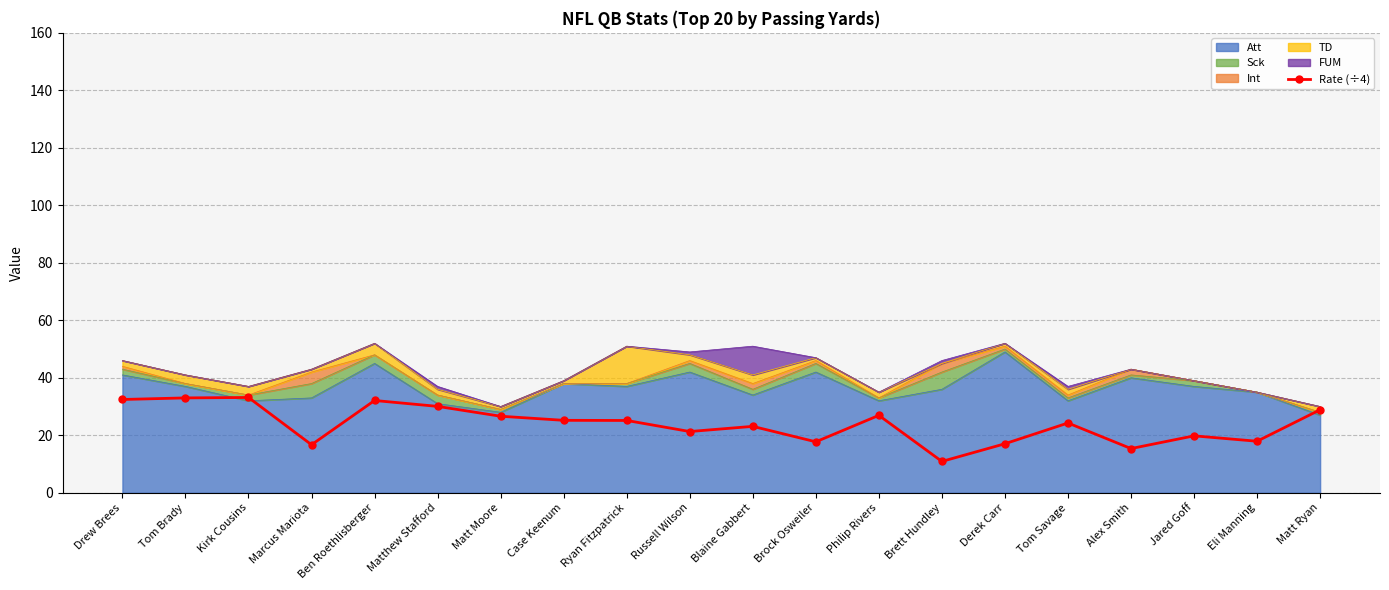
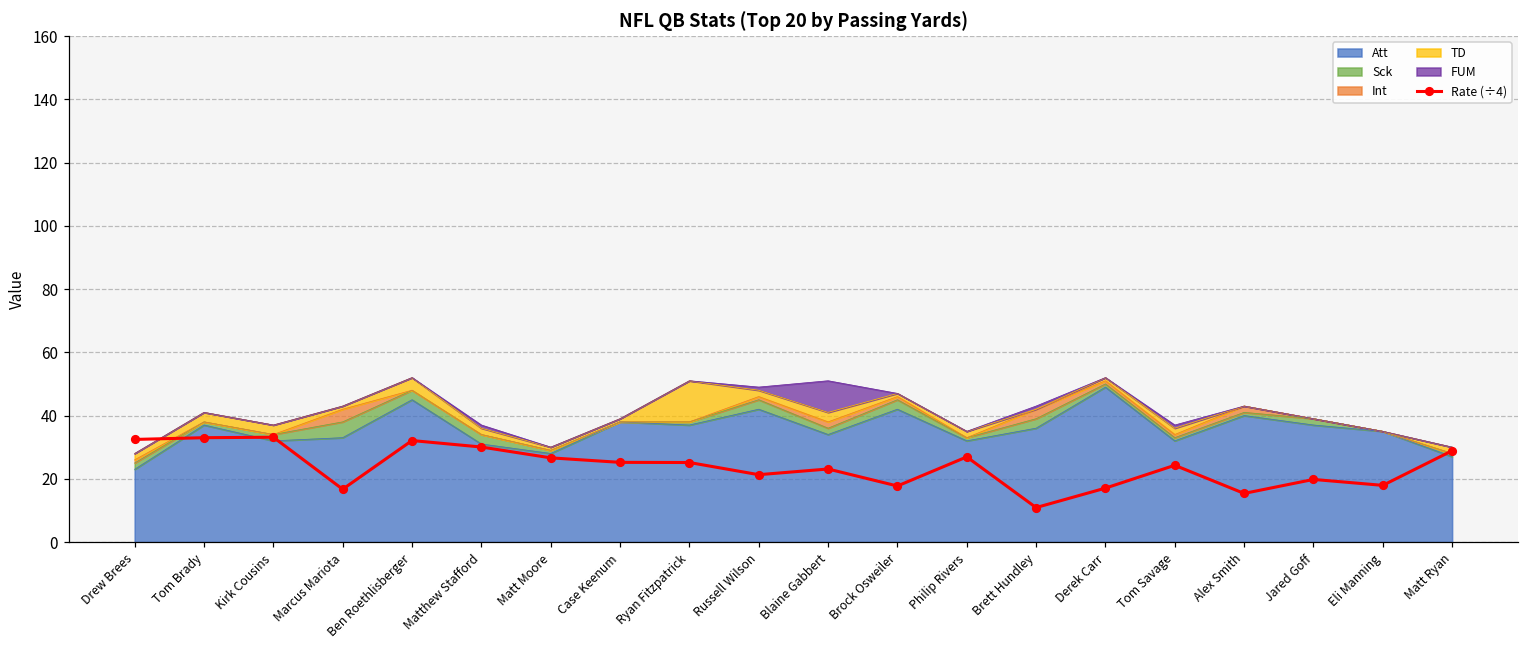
  {
    "Att": {
-     "Drew Brees": 41,
+     "Drew Brees": 23,
      "Tom Brady": 37,
      "Kirk Cousins": 32,
      "Marcus Mariota": 33,
      "Ben Roethlisberger": 45,
      "Matthew Stafford": 31,
      "Matt Moore": 28,
      "Ryan Fitzpatrick": 37,
      "Russell Wilson": 42,
      "Blaine Gabbert": 34,
      "Brock Osweiler": 42,
      "Philip Rivers": 32,
      "Brett Hundley": 36,
      "Derek Carr": 49,
      "Tom Savage": 32,
      "Alex Smith": 40,
      "Jared Goff": 37,
      "Matt Ryan": 27
    },
    "Sck": {
      "Drew Brees": 2,
      "Marcus Mariota": 5,
      "Russell Wilson": 3,
      "Blaine Gabbert": 2,
      "Brock Osweiler": 3,
-     "Brett Hundley": 6,
+     "Brett Hundley": 3,
      "Derek Carr": 1,
      "Tom Savage": 1,
      "Alex Smith": 1
    },
    "Int": {
      "Drew Brees": 1,
      "Marcus Mariota": 4,
      "Russell Wilson": 1,
      "Blaine Gabbert": 2,
      "Brock Osweiler": 1,
      "Derek Carr": 1,
      "Tom Savage": 1
    },
    "TD": {
      "Matthew Stafford": 2,
      "Russell Wilson": 2,
      "Blaine Gabbert": 3,
      "Tom Savage": 2
    },
    "FUM": {
      "Matthew Stafford": 1,
      "Russell Wilson": 1,
      "Blaine Gabbert": 10,
      "Brett Hundley": 1,
      "Tom Savage": 1
    },
    "Rate (÷4)": {
      "Drew Brees": 32,
      "Tom Brady": 33,
      "Marcus Mariota": 17,
      "Ben Roethlisberger": 32,
      "Matthew Stafford": 30,
      "Matt Moore": 27,
      "Case Keenum": 25,
      "Ryan Fitzpatrick": 25,
      "Russell Wilson": 21,
      "Blaine Gabbert": 23,
      "Brock Osweiler": 18,
      "Philip Rivers": 27,
      "Brett Hundley": 11,
      "Derek Carr": 17,
      "Tom Savage": 24,
      "Alex Smith": 15,
      "Jared Goff": 20,
      "Eli Manning": 18
    }
  }
